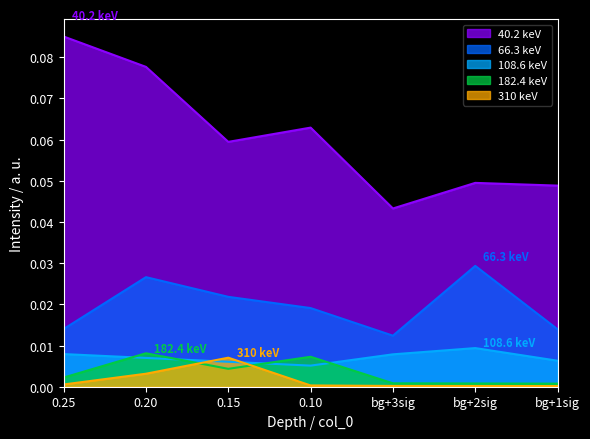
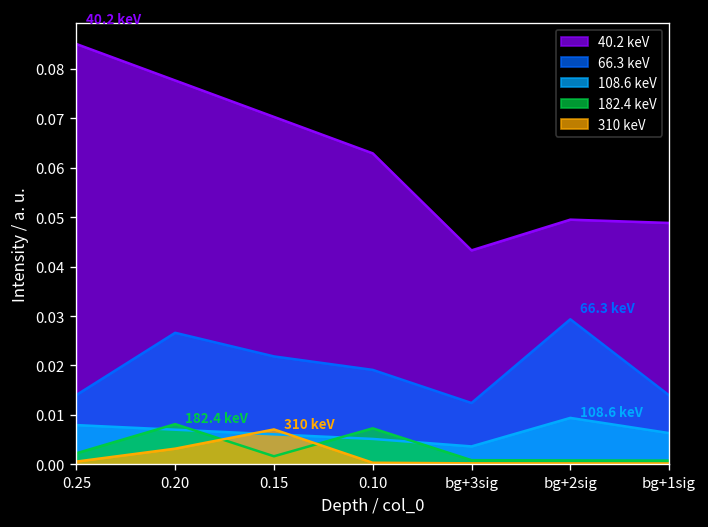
  {
    "40.2 keV": {
      "0.20": 0.078,
-     "0.15": 0.059,
+     "0.15": 0.070,
      "0.10": 0.063,
      "bg+3sig": 0.043,
      "bg+2sig": 0.049,
      "bg+1sig": 0.049
    },
    "66.3 keV": {
      "0.25": 0.014,
      "0.20": 0.027,
      "0.15": 0.022,
      "0.10": 0.019,
      "bg+3sig": 0.012,
      "bg+1sig": 0.014
    },
    "108.6 keV": {
      "0.25": 0.008,
      "0.20": 0.007,
      "0.10": 0.005,
-     "bg+3sig": 0.008,
+     "bg+3sig": 0.004,
      "bg+1sig": 0.006
    },
    "182.4 keV": {
      "0.25": 0.002,
-     "0.15": 0.004,
+     "0.15": 0.002,
      "0.10": 0.007,
      "bg+3sig": 0.001
    },
    "310 keV": {
      "0.25": 0.001,
      "0.20": 0.003,
      "0.10": 0.000,
      "bg+3sig": 0.000
    }
  }
